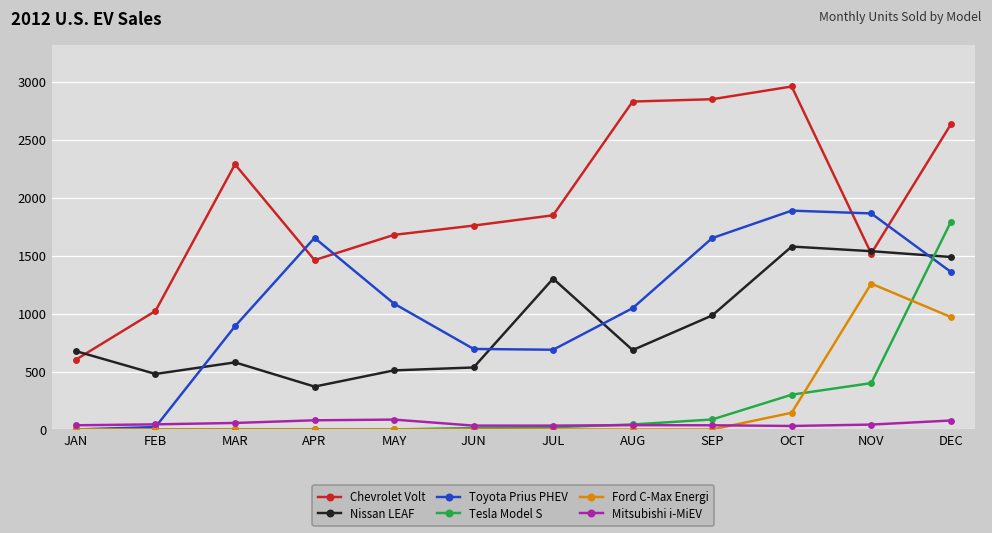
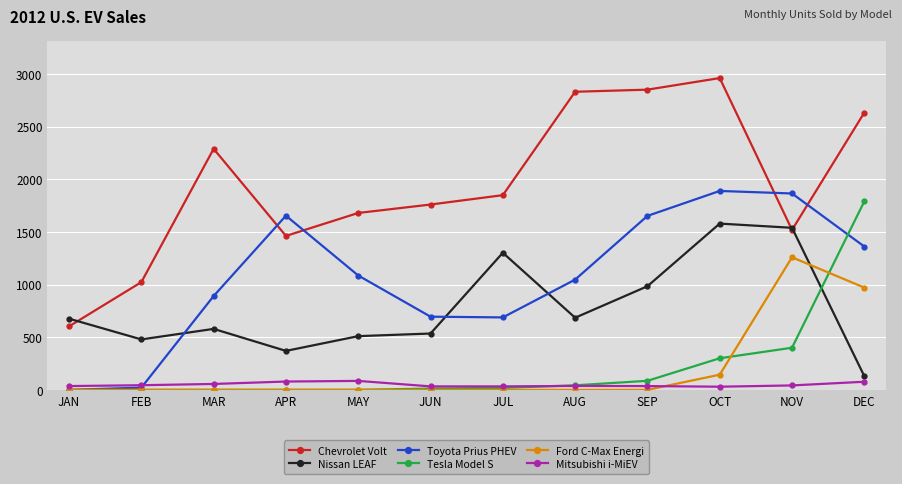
  {
    "Chevrolet Volt": {
      "JAN": 600,
      "FEB": 1020,
      "MAR": 2290,
      "APR": 1460,
      "MAY": 1680,
      "JUN": 1760,
      "JUL": 1850,
      "AUG": 2830,
      "SEP": 2850,
      "OCT": 2960,
      "DEC": 2630
    },
    "Nissan LEAF": {
      "JAN": 680,
      "FEB": 480,
      "MAR": 580,
      "APR": 370,
      "MAY": 510,
      "JUN": 540,
      "JUL": 1300,
      "AUG": 690,
      "SEP": 980,
      "OCT": 1580,
-     "DEC": 1490
+     "DEC": 130
    },
    "Toyota Prius PHEV": {
      "MAR": 890,
      "APR": 1650,
      "MAY": 1090,
      "JUN": 700,
      "JUL": 690,
      "AUG": 1050,
      "SEP": 1650,
      "OCT": 1890,
      "NOV": 1870,
      "DEC": 1360
    },
    "Tesla Model S": {
      "SEP": 90,
      "OCT": 300,
      "NOV": 400,
      "DEC": 1790
    },
    "Ford C-Max Energi": {
      "AUG": 0,
      "SEP": 0,
      "OCT": 140,
      "NOV": 1260,
      "DEC": 970
    },
    "Mitsubishi i-MiEV": {
      "JAN": 40,
      "MAR": 60,
      "APR": 80,
      "MAY": 90,
      "SEP": 40,
      "OCT": 30,
      "NOV": 40,
      "DEC": 80
    }
  }
